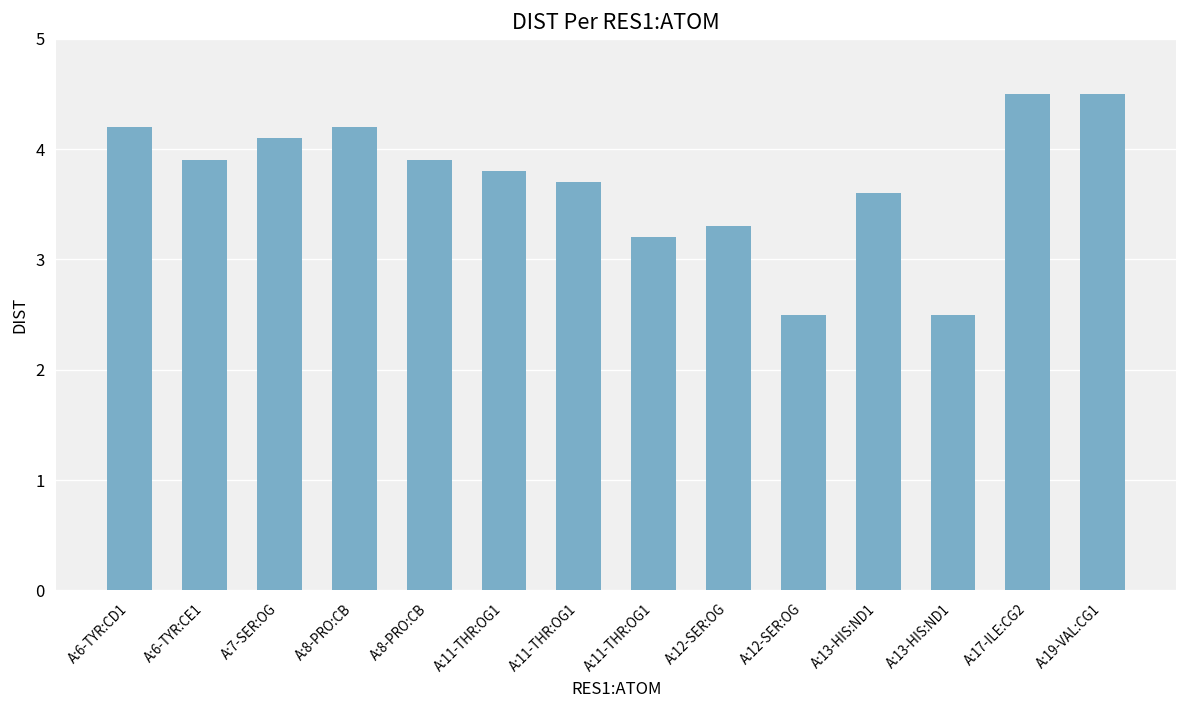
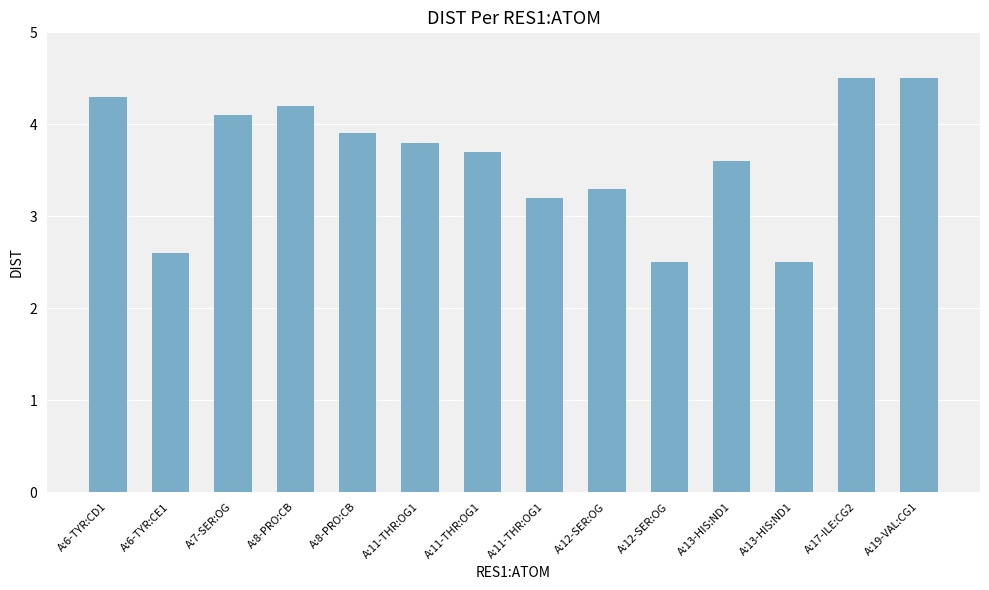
  {
-   "A:6-TYR:CD1": 4.2,
-   "A:6-TYR:CE1": 3.9,
+   "A:6-TYR:CD1": 4.3,
+   "A:6-TYR:CE1": 2.6,
    "A:7-SER:OG": 4.1,
    "A:17-ILE:CG2": 4.5,
    "A:19-VAL:CG1": 4.5
  }
